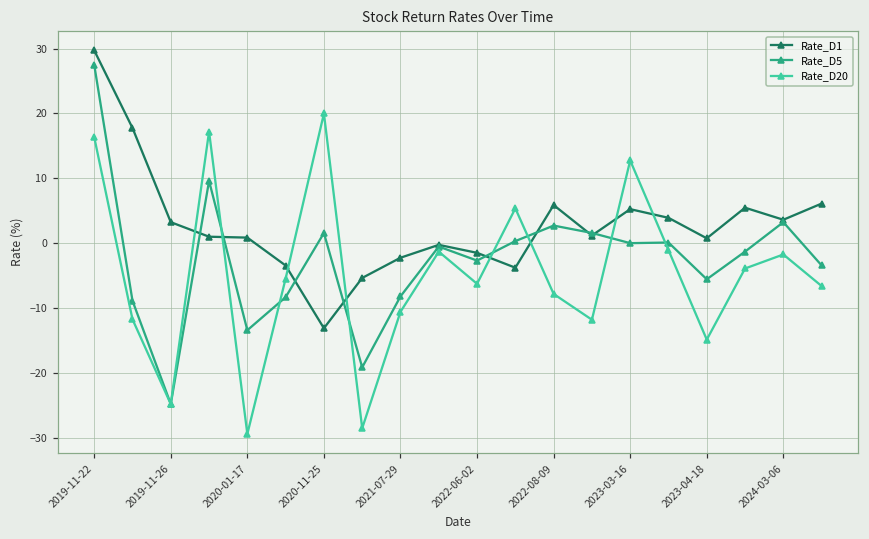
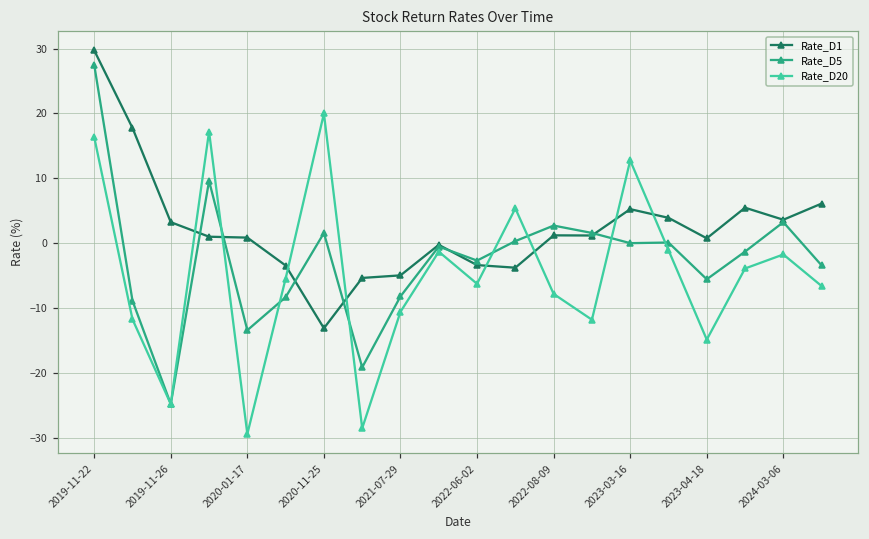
  {
    "Rate_D1": {
      "2019-11-22": 30,
      "2019-11-26": 3,
      "2020-01-17": 1,
      "2020-11-25": -13,
-     "2021-07-29": -2,
-     "2022-06-02": -1,
-     "2022-08-09": 6,
+     "2021-07-29": -5,
+     "2022-06-02": -3,
+     "2022-08-09": 1,
      "2023-03-16": 5,
      "2023-04-18": 1
    }
  }
